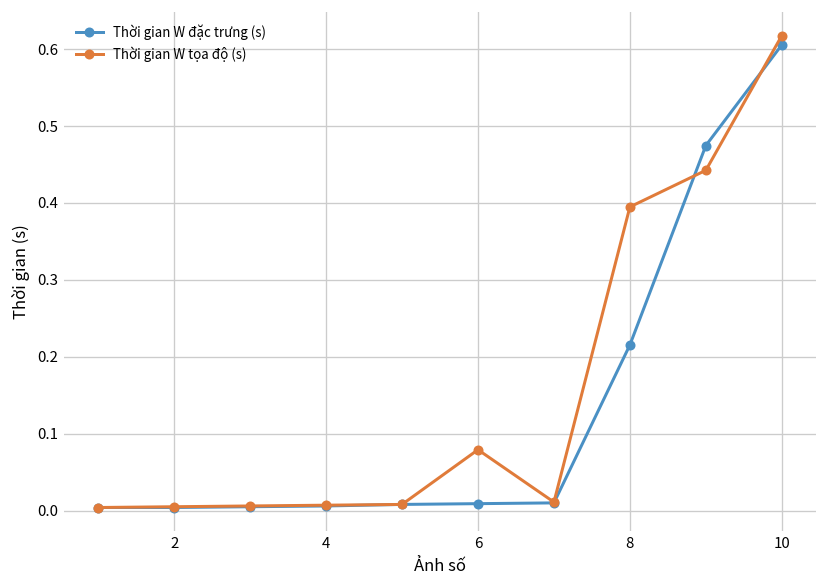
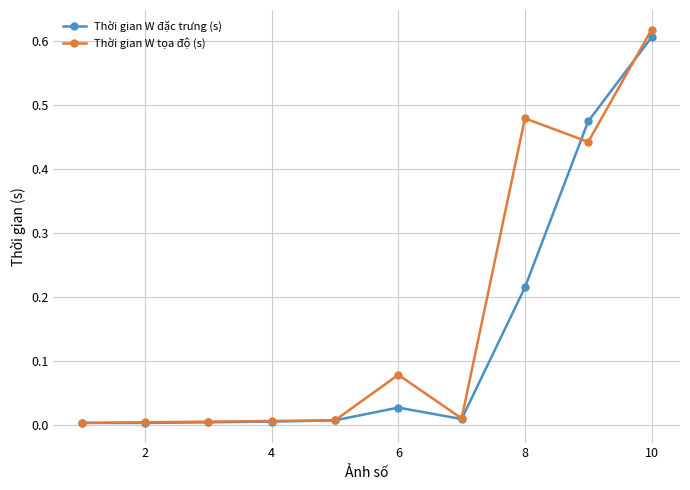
  {
    "Thời gian W đặc trưng (s)": {
-     "6": 0.01,
+     "6": 0.03,
      "8": 0.22,
      "10": 0.61
    },
    "Thời gian W tọa độ (s)": {
      "6": 0.08,
-     "8": 0.39,
+     "8": 0.48,
      "10": 0.62
    }
  }
